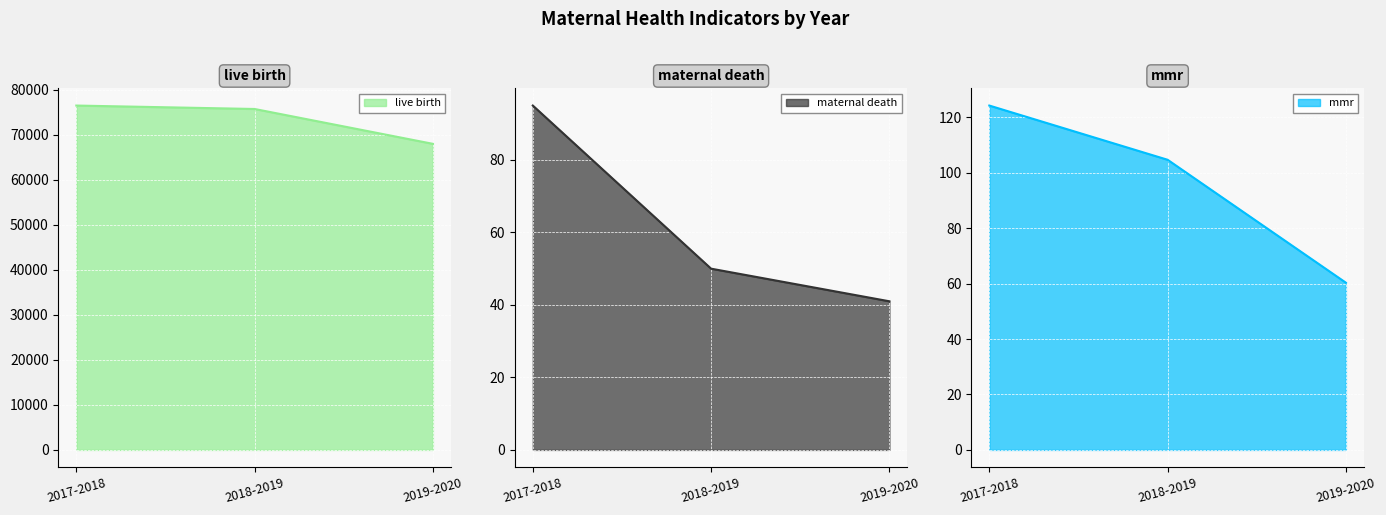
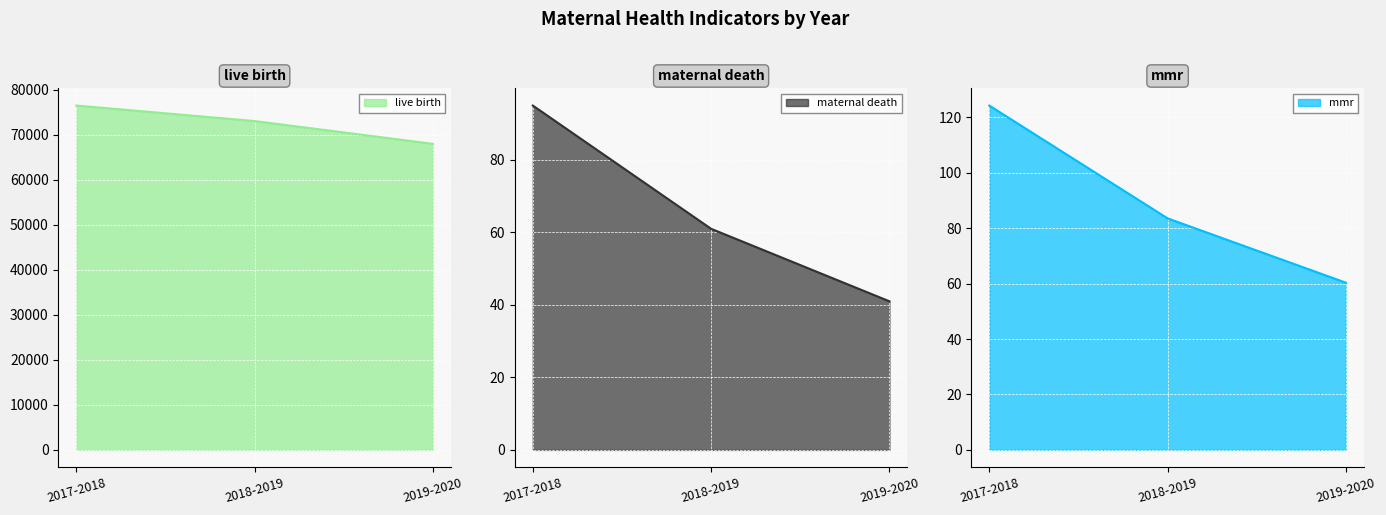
  {
    "live birth": {
      "2017-2018": 76000,
-     "2018-2019": 76000,
+     "2018-2019": 73000,
      "2019-2020": 68000
    },
    "maternal death": {
      "2017-2018": 95,
-     "2018-2019": 50,
+     "2018-2019": 61,
      "2019-2020": 41
    },
    "mmr": {
      "2017-2018": 124,
-     "2018-2019": 105,
+     "2018-2019": 84,
      "2019-2020": 60
    }
  }
